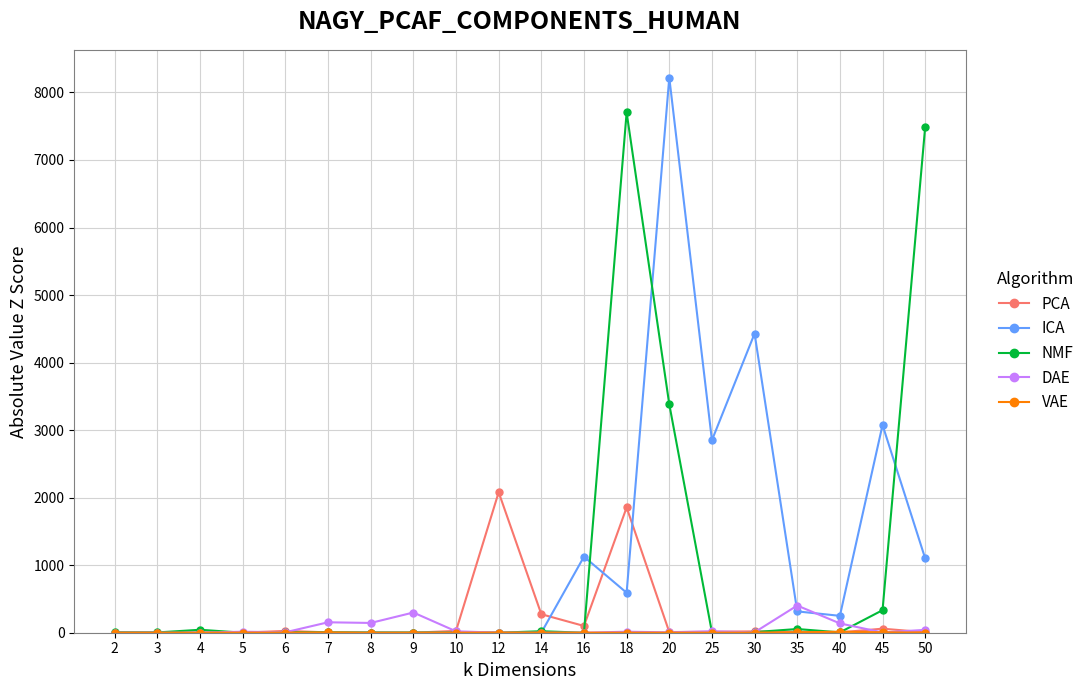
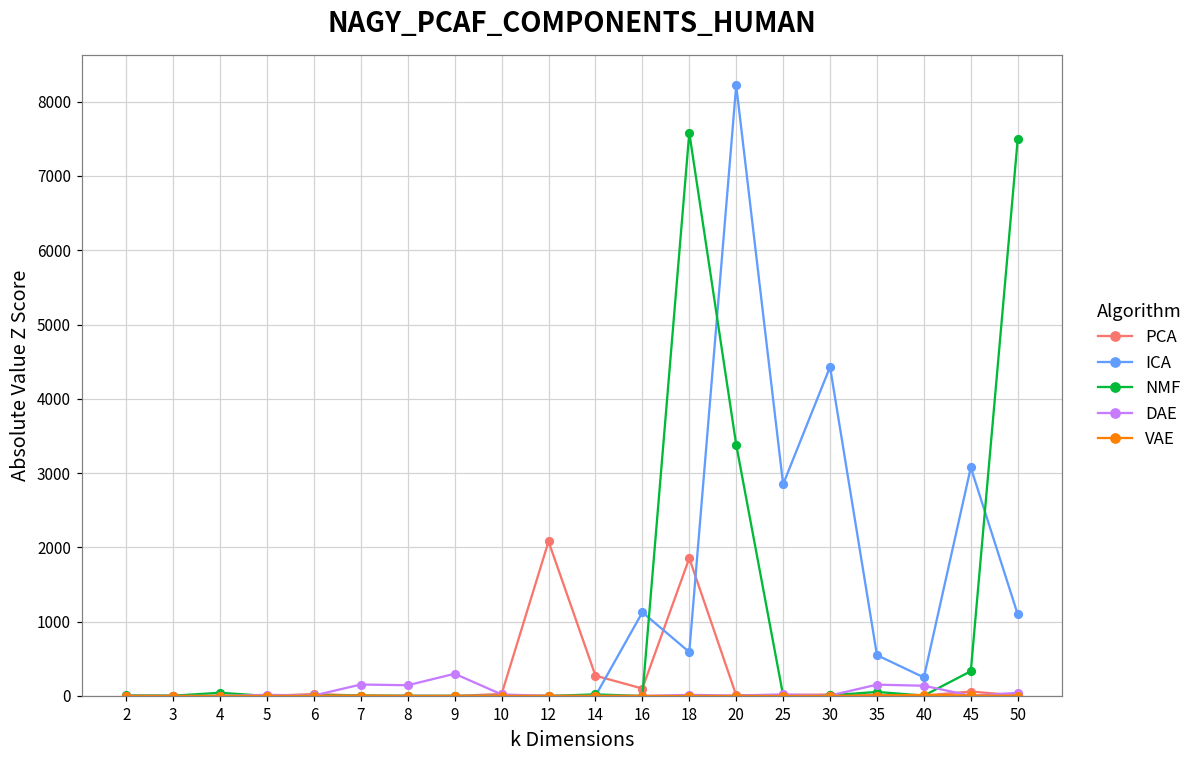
  {
    "PCA": {
      "12": 2100,
      "14": 300,
      "16": 100,
      "18": 1900,
      "45": 100
    },
    "ICA": {
      "16": 1100,
      "18": 600,
      "20": 8200,
      "25": 2900,
      "30": 4400,
-     "35": 300,
+     "35": 600,
      "40": 300,
      "45": 3100,
      "50": 1100
    },
    "NMF": {
      "4": 0,
-     "18": 7700,
+     "18": 7600,
      "20": 3400,
      "35": 100,
      "45": 300,
      "50": 7500
    },
    "DAE": {
      "7": 200,
      "8": 100,
      "9": 300,
-     "35": 400,
+     "35": 200,
      "40": 100
    }
  }
